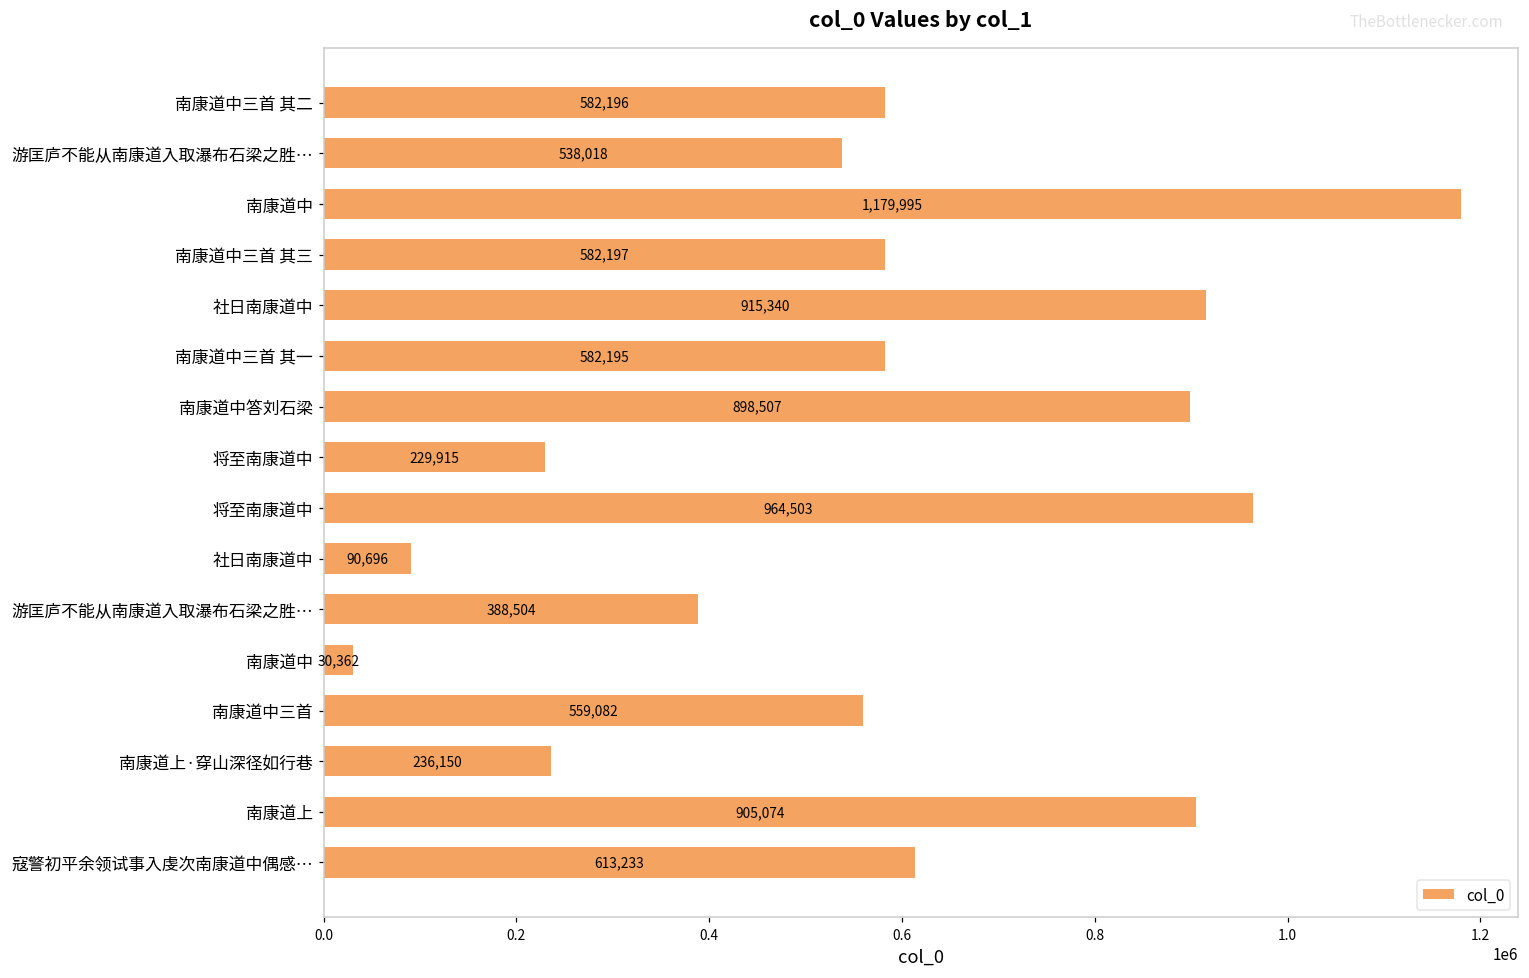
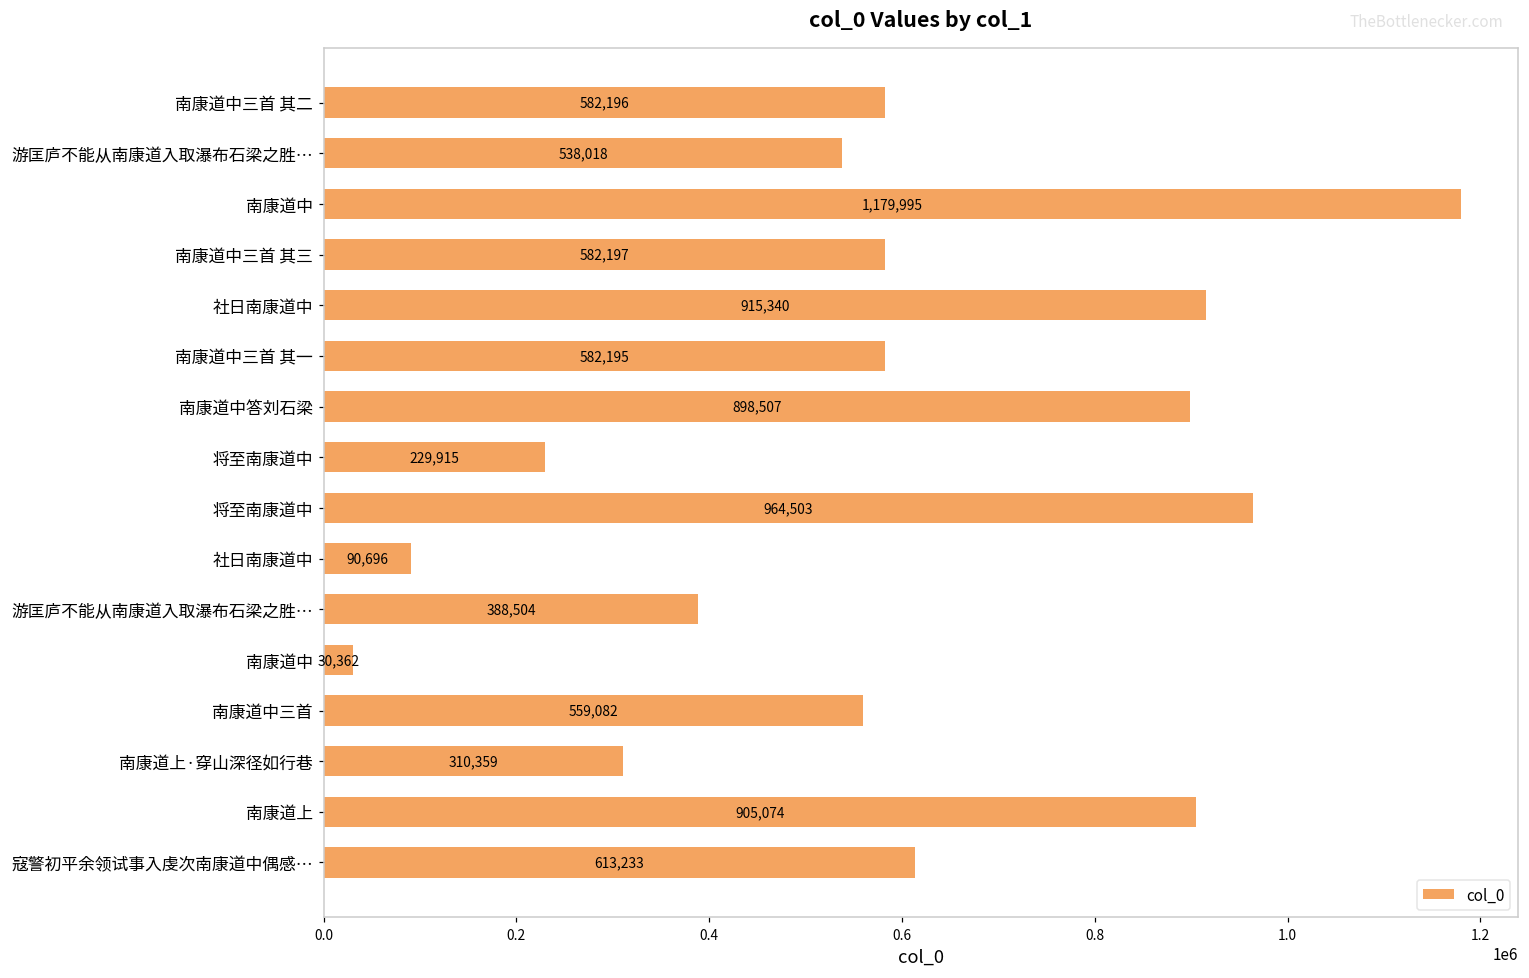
  {
    "南康道中三首 其二": "582,196",
    "南康道中三首 其三": "582,197",
    "南康道中三首 其一": "582,195",
    "南康道中答刘石梁": "898,507",
    "南康道中三首": "559,082",
-   "南康道上·穿山深径如行巷": "236,150",
+   "南康道上·穿山深径如行巷": "310,359",
    "南康道上": "905,074",
    "寇警初平余领试事入虔次南康道中偶感…": "613,233"
  }
